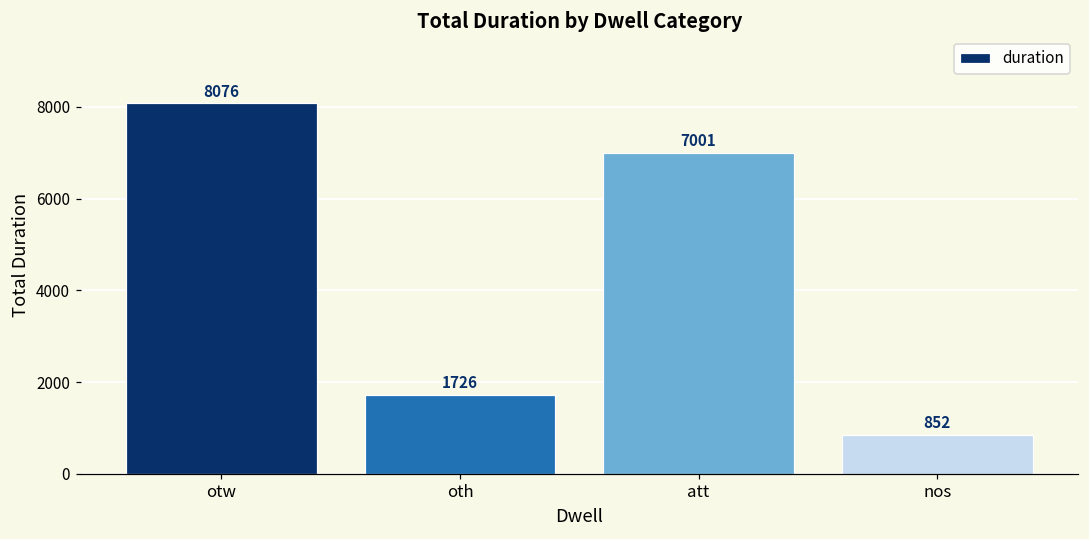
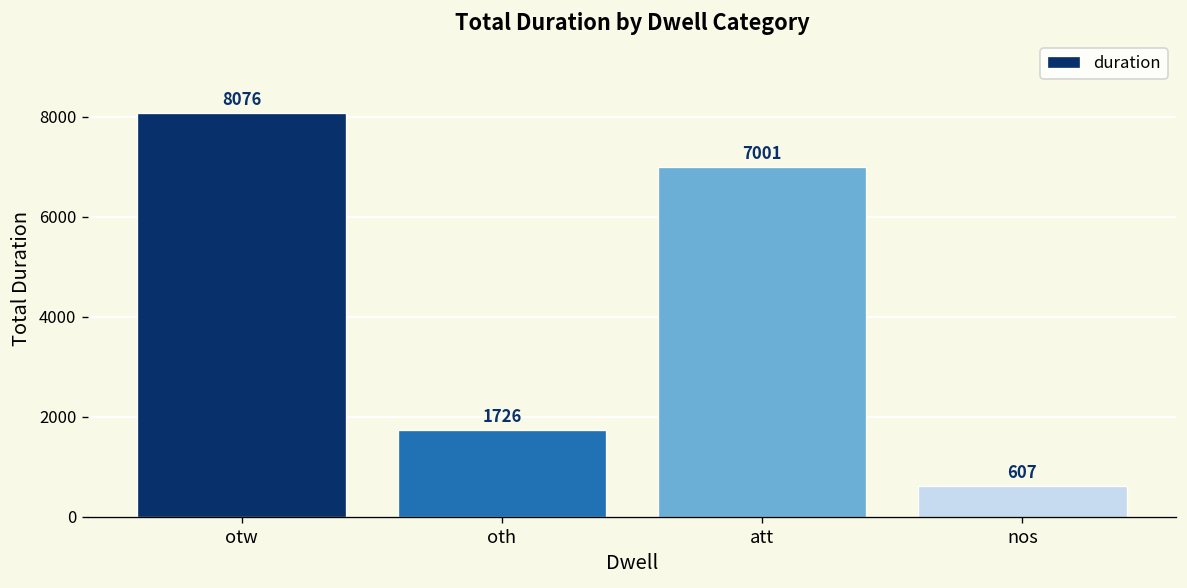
  {
    "otw": 8076,
    "oth": 1726,
    "att": 7001,
-   "nos": 852
+   "nos": 607
  }
